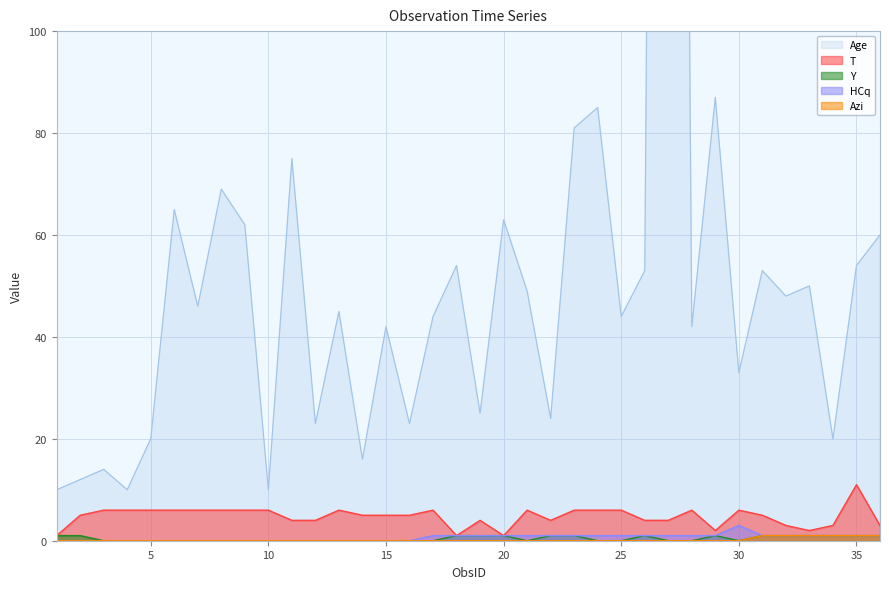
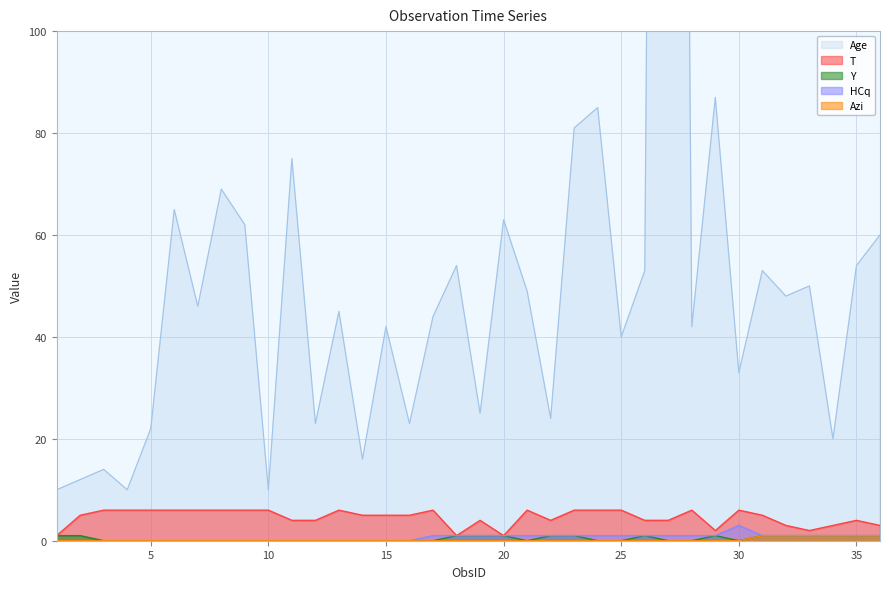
  {
    "Age": {
-     "5": 20,
+     "5": 22,
      "10": 10,
      "15": 42,
      "20": 63,
-     "25": 44,
+     "25": 40,
      "30": 33,
      "35": 54
    },
    "T": {
      "5": 6,
      "10": 6,
      "15": 5,
      "25": 6,
      "30": 6,
-     "35": 11
+     "35": 4
    },
    "HCq": {
      "25": 1,
      "30": 3
    },
    "Azi": {
      "20": 0
    }
  }
